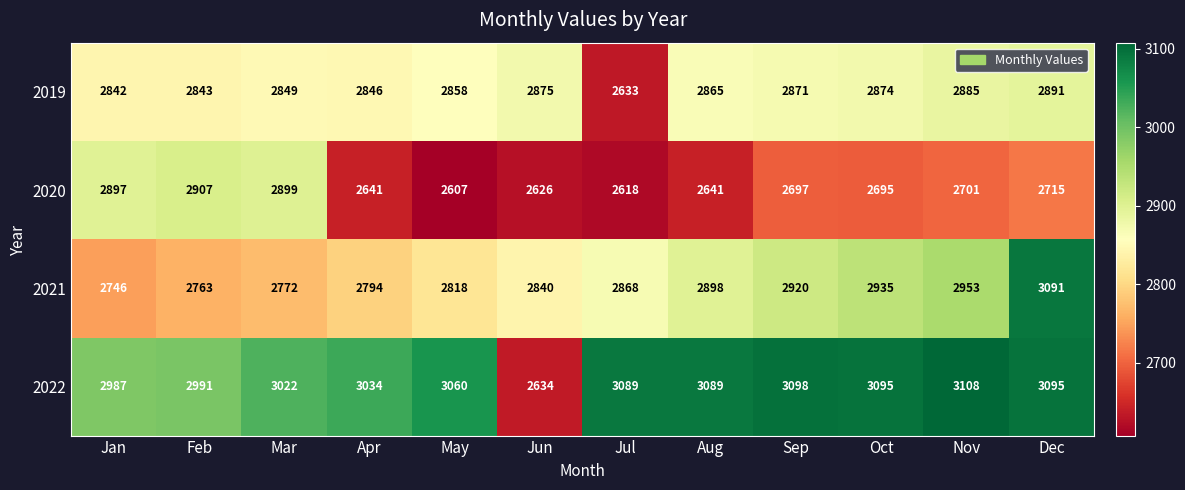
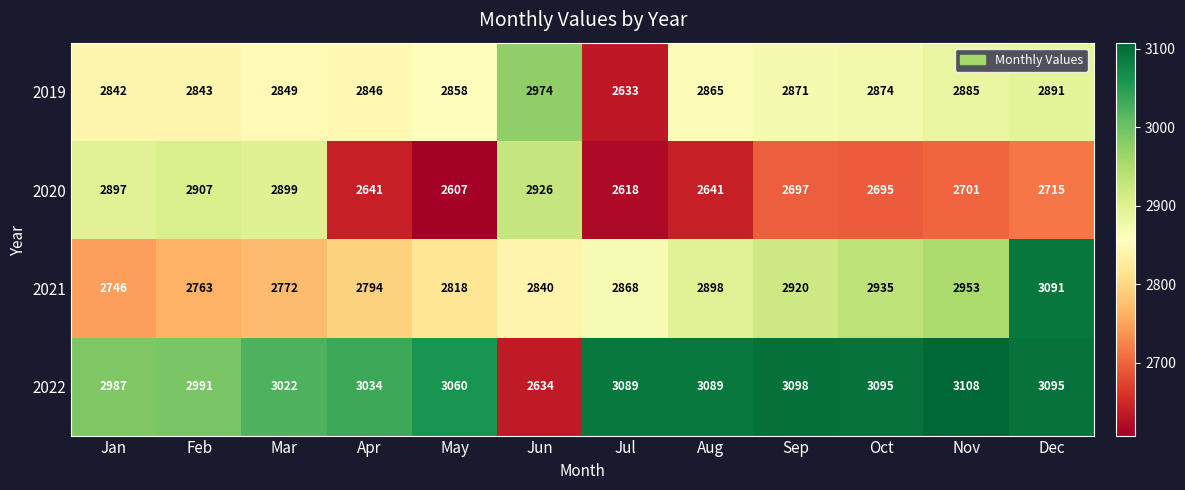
  {
    "2019": {
      "Jan": 2842,
      "Feb": 2843,
      "Mar": 2849,
      "Apr": 2846,
      "May": 2858,
-     "Jun": 2875,
+     "Jun": 2974,
      "Jul": 2633,
      "Aug": 2865,
      "Sep": 2871,
      "Oct": 2874,
      "Nov": 2885,
      "Dec": 2891
    },
    "2020": {
      "Jan": 2897,
      "Feb": 2907,
      "Mar": 2899,
      "Apr": 2641,
      "May": 2607,
-     "Jun": 2626,
+     "Jun": 2926,
      "Jul": 2618,
      "Aug": 2641,
      "Sep": 2697,
      "Oct": 2695,
      "Nov": 2701,
      "Dec": 2715
    },
    "2021": {
      "Jan": 2746,
      "Feb": 2763,
      "Mar": 2772,
      "Apr": 2794,
      "May": 2818,
      "Jun": 2840,
      "Jul": 2868,
      "Aug": 2898,
      "Sep": 2920,
      "Oct": 2935,
      "Nov": 2953,
      "Dec": 3091
    },
    "2022": {
      "Jan": 2987,
      "Feb": 2991,
      "Mar": 3022,
      "Apr": 3034,
      "May": 3060,
      "Jun": 2634,
      "Jul": 3089,
      "Aug": 3089,
      "Sep": 3098,
      "Oct": 3095,
      "Nov": 3108,
      "Dec": 3095
    }
  }
